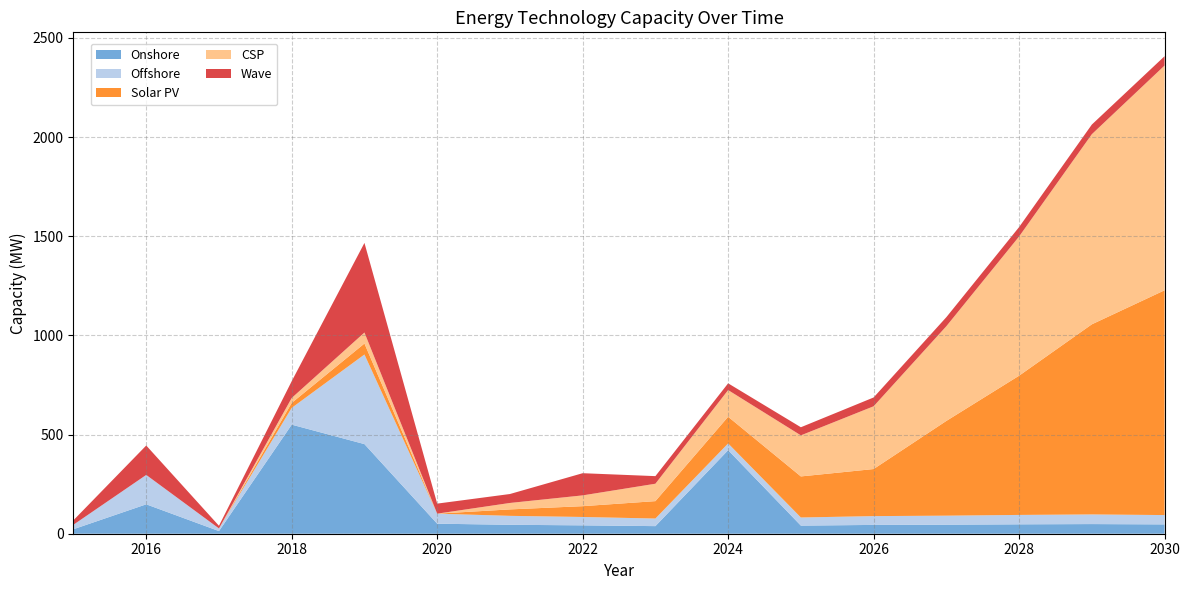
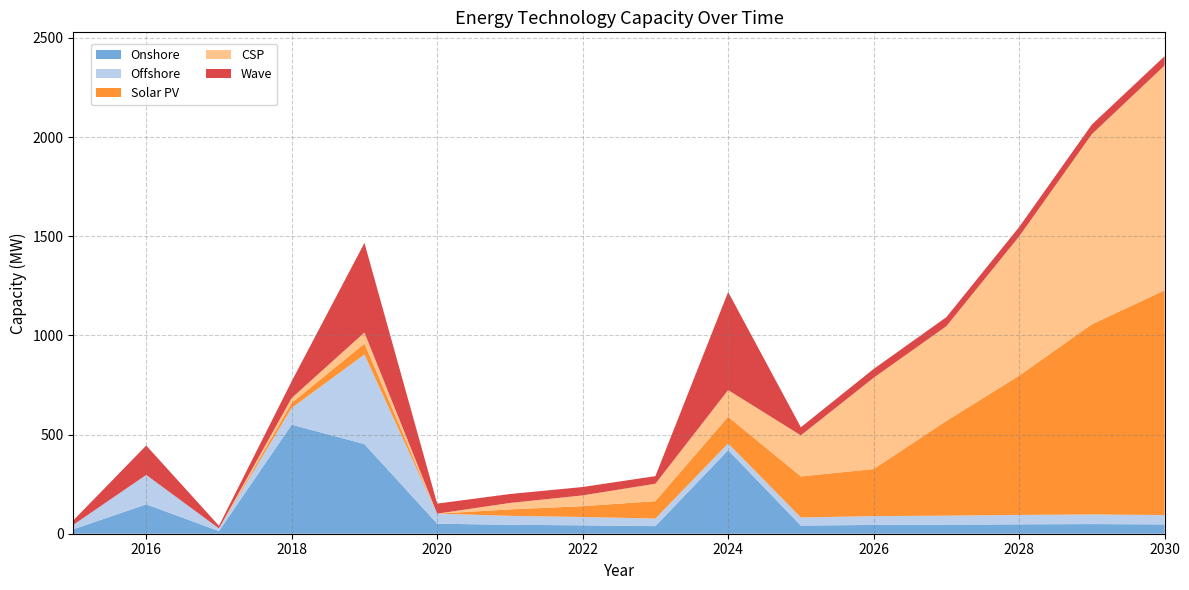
  {
    "Onshore": {
      "2016": 150,
      "2018": 550,
      "2020": 50,
      "2022": 40,
      "2024": 420,
      "2026": 40,
      "2028": 50,
      "2030": 50
    },
    "Offshore": {
      "2018": 80,
      "2022": 40,
      "2024": 30,
      "2026": 40,
      "2028": 50,
      "2030": 50
    },
    "Solar PV": {
      "2018": 20,
      "2022": 50,
      "2024": 130,
      "2026": 240,
      "2028": 700,
      "2030": 1130
    },
    "CSP": {
      "2018": 20,
      "2022": 50,
      "2024": 130,
-     "2026": 320,
+     "2026": 460,
      "2028": 700,
      "2030": 1130
    },
    "Wave": {
      "2016": 150,
      "2018": 80,
      "2020": 50,
-     "2022": 110,
-     "2024": 30,
+     "2022": 40,
+     "2024": 490,
      "2026": 40,
      "2028": 50,
      "2030": 50
    }
  }
